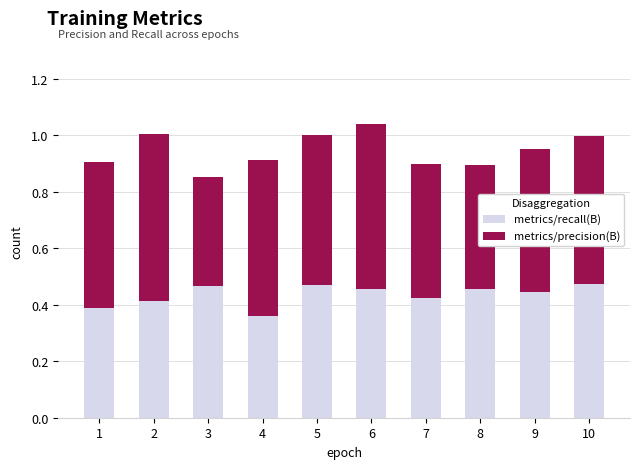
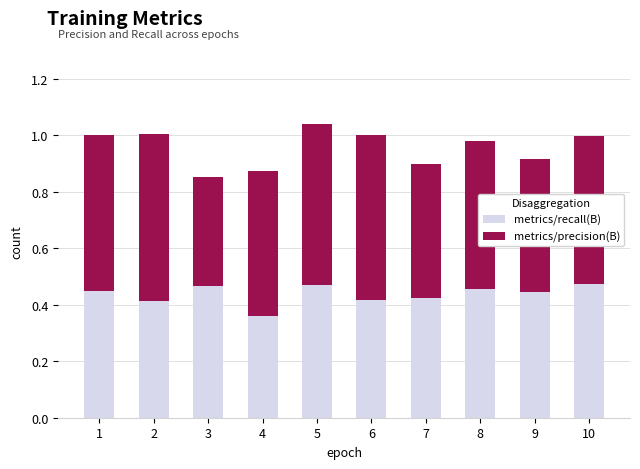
  {
    "metrics/recall(B)": {
-     "1": 0.39,
+     "1": 0.45,
      "2": 0.41,
      "3": 0.47,
      "4": 0.36,
      "5": 0.47,
-     "6": 0.46,
+     "6": 0.42,
      "7": 0.42,
      "8": 0.46,
      "9": 0.45,
      "10": 0.48
    },
    "metrics/precision(B)": {
-     "1": 0.52,
+     "1": 0.55,
      "2": 0.59,
      "3": 0.39,
-     "4": 0.55,
-     "5": 0.53,
+     "4": 0.51,
+     "5": 0.57,
      "6": 0.58,
      "7": 0.47,
-     "8": 0.44,
-     "9": 0.50,
+     "8": 0.53,
+     "9": 0.47,
      "10": 0.52
    }
  }
